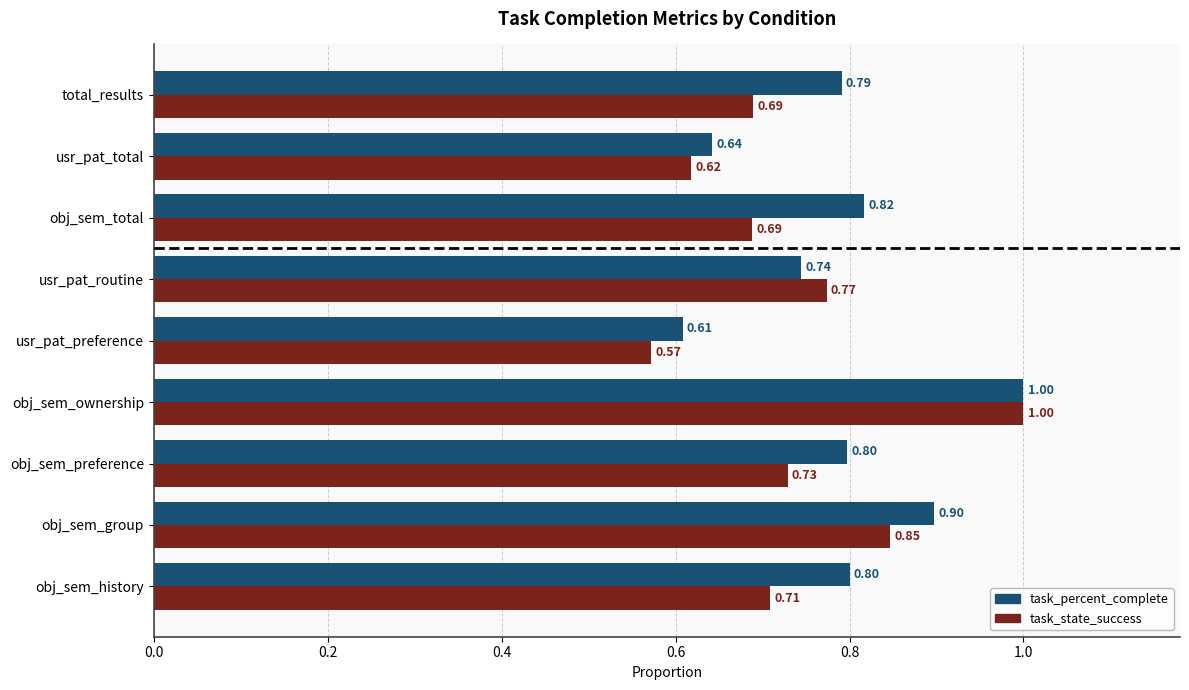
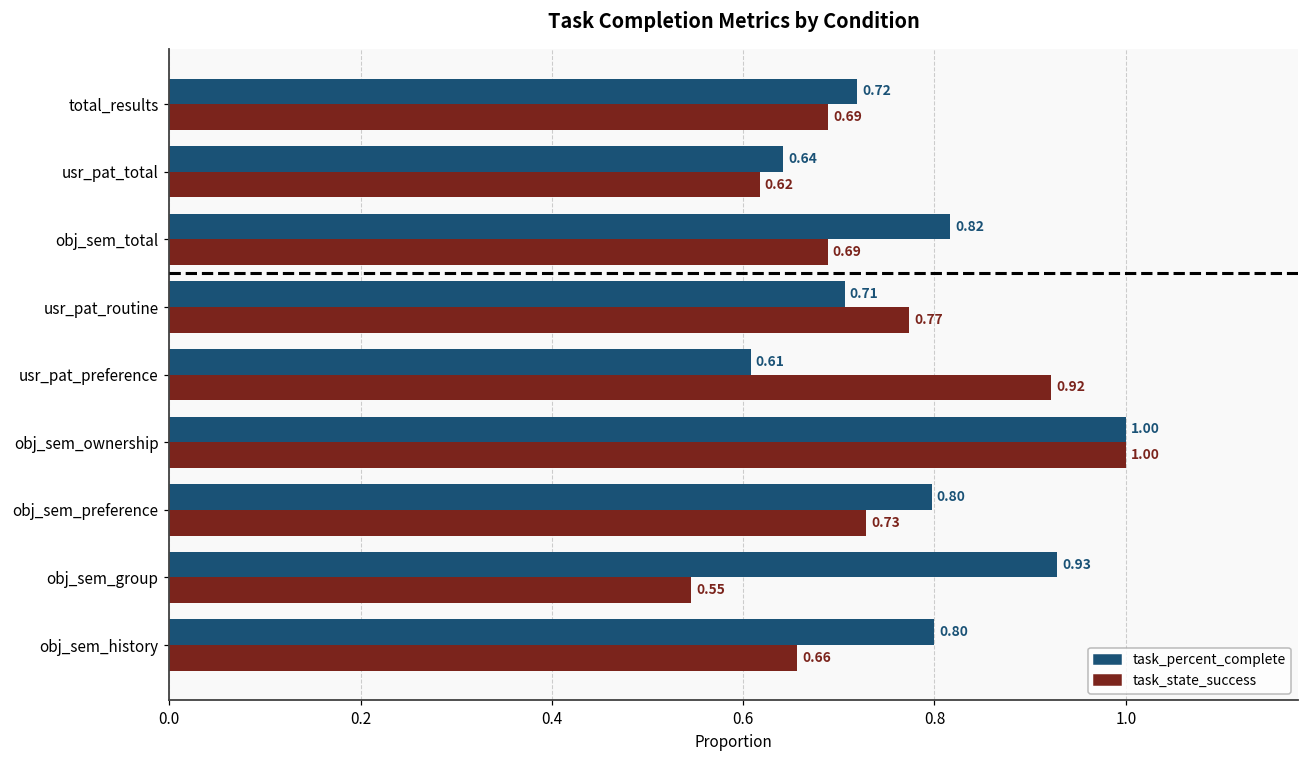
  {
    "task_percent_complete": {
-     "total_results": 0.79,
+     "total_results": 0.72,
      "usr_pat_total": 0.64,
      "obj_sem_total": 0.82,
-     "usr_pat_routine": 0.74,
+     "usr_pat_routine": 0.71,
      "usr_pat_preference": 0.61,
      "obj_sem_ownership": 1.00,
      "obj_sem_preference": 0.80,
-     "obj_sem_group": 0.90,
+     "obj_sem_group": 0.93,
      "obj_sem_history": 0.80
    },
    "task_state_success": {
      "total_results": 0.69,
      "usr_pat_total": 0.62,
      "obj_sem_total": 0.69,
      "usr_pat_routine": 0.77,
-     "usr_pat_preference": 0.57,
+     "usr_pat_preference": 0.92,
      "obj_sem_ownership": 1.00,
      "obj_sem_preference": 0.73,
-     "obj_sem_group": 0.85,
-     "obj_sem_history": 0.71
+     "obj_sem_group": 0.55,
+     "obj_sem_history": 0.66
    }
  }
